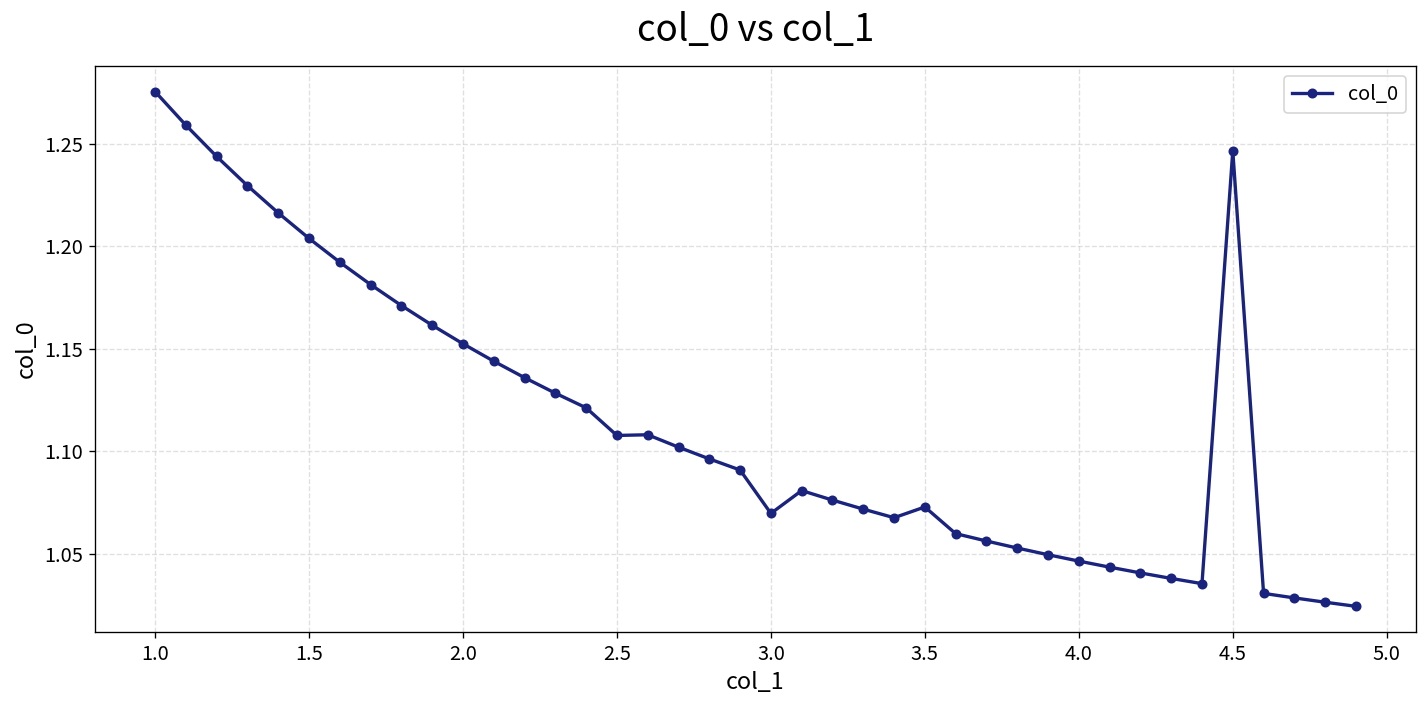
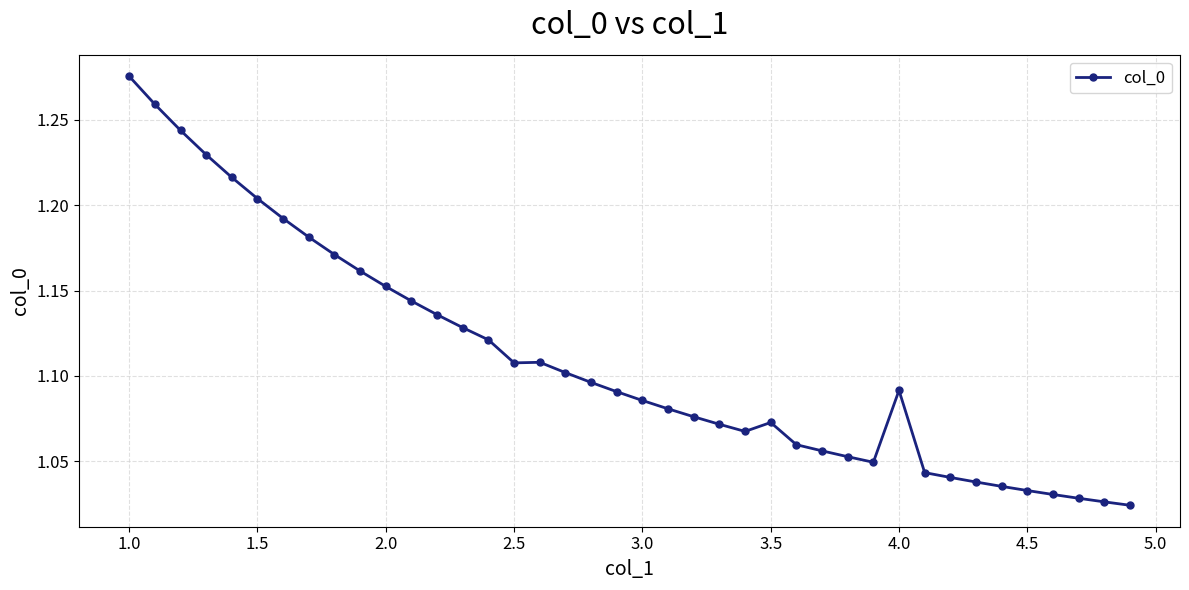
  {
    "1.0": 1.276,
    "1.5": 1.204,
    "2.0": 1.152,
    "2.5": 1.108,
-   "3.0": 1.070,
+   "3.0": 1.086,
    "3.5": 1.073,
-   "4.0": 1.046,
-   "4.5": 1.247
+   "4.0": 1.092,
+   "4.5": 1.033
  }
